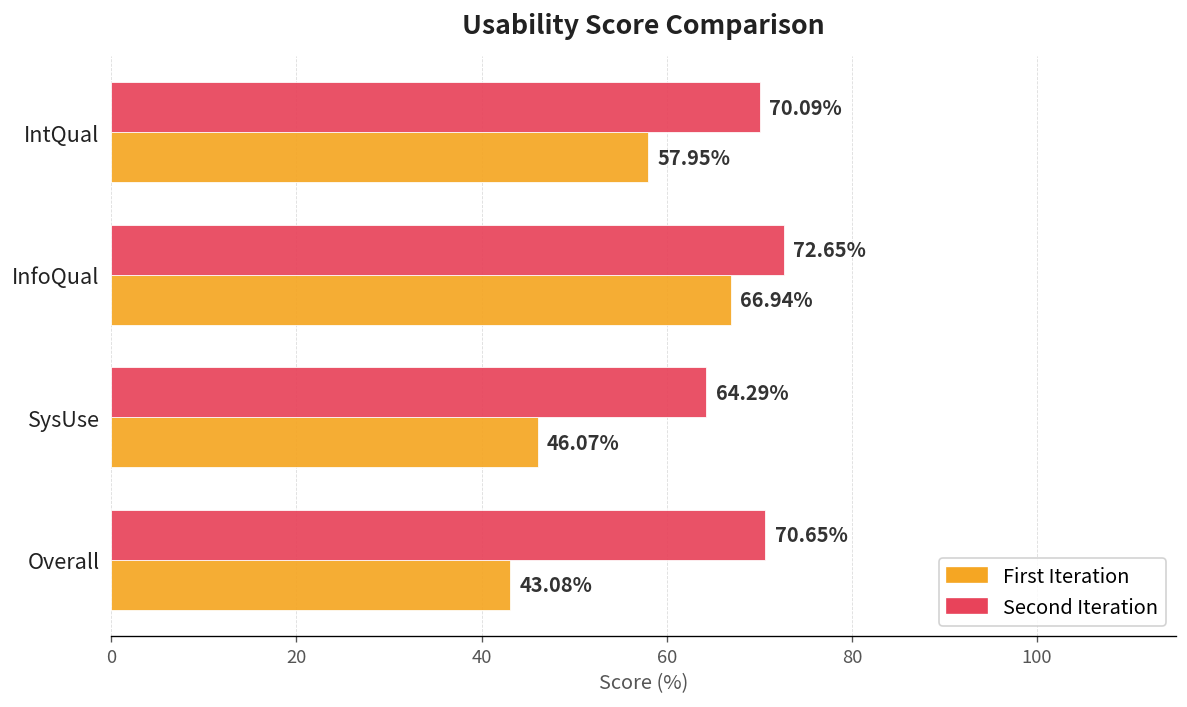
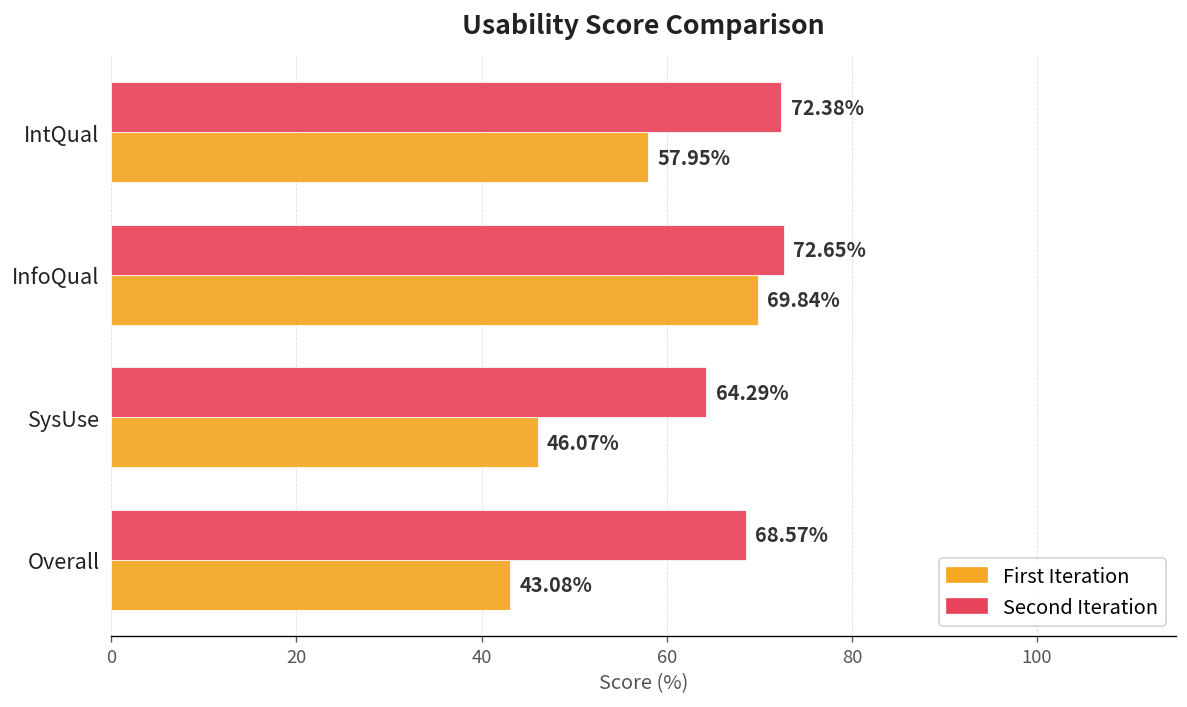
  {
    "First Iteration": {
      "IntQual": "57.95%",
-     "InfoQual": "66.94%",
+     "InfoQual": "69.84%",
      "SysUse": "46.07%",
      "Overall": "43.08%"
    },
    "Second Iteration": {
-     "IntQual": "70.09%",
+     "IntQual": "72.38%",
      "InfoQual": "72.65%",
      "SysUse": "64.29%",
-     "Overall": "70.65%"
+     "Overall": "68.57%"
    }
  }
